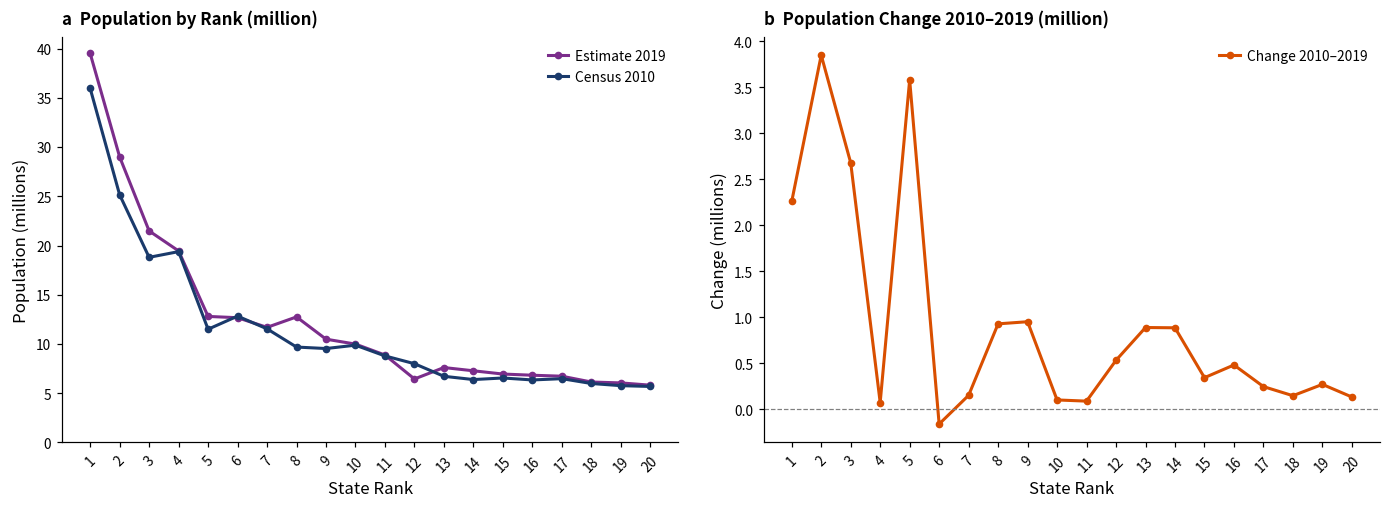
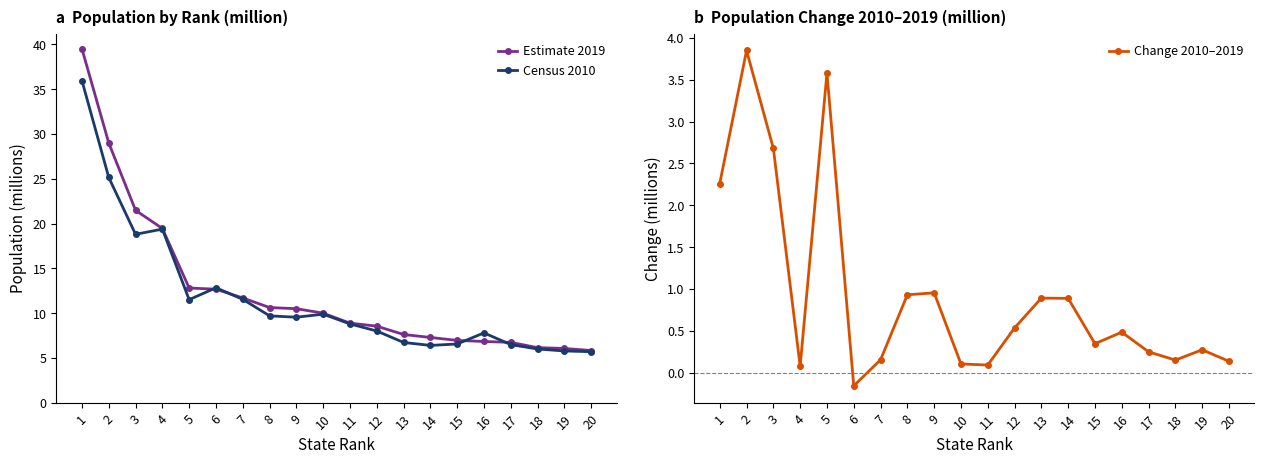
  {
    "a Population by Rank (million)": {
      "Estimate 2019": {
        "1": 40,
        "2": 29,
        "3": 21,
        "5": 13,
-       "8": 13,
+       "8": 11,
        "9": 10,
-       "12": 6,
+       "12": 9,
        "13": 8,
        "14": 7,
        "15": 7,
        "16": 7
      },
      "Census 2010": {
        "1": 36,
        "2": 25,
        "3": 19,
        "5": 12,
        "8": 10,
        "9": 10,
        "12": 8,
        "13": 7,
        "14": 6,
        "15": 7,
-       "16": 6
+       "16": 8
      }
    },
    "b Population Change 2010–2019 (million)": {
      "1": 2.3,
      "2": 3.9,
      "3": 2.7,
      "4": 0.1,
      "5": 3.6,
      "6": -0.2,
      "7": 0.2,
      "8": 0.9,
      "9": 1.0,
      "10": 0.1,
      "11": 0.1,
      "12": 0.5,
      "13": 0.9,
      "14": 0.9,
      "15": 0.3,
      "16": 0.5,
      "17": 0.2,
      "18": 0.1,
      "19": 0.3,
      "20": 0.1
    }
  }
